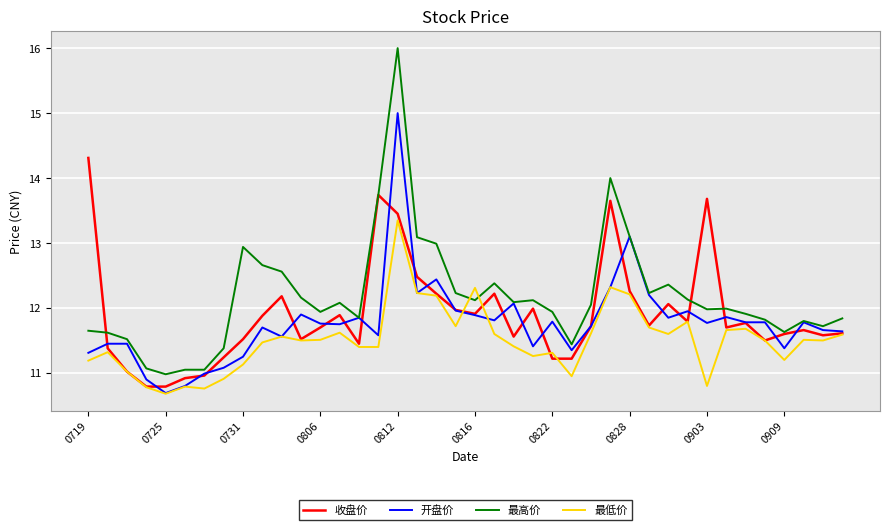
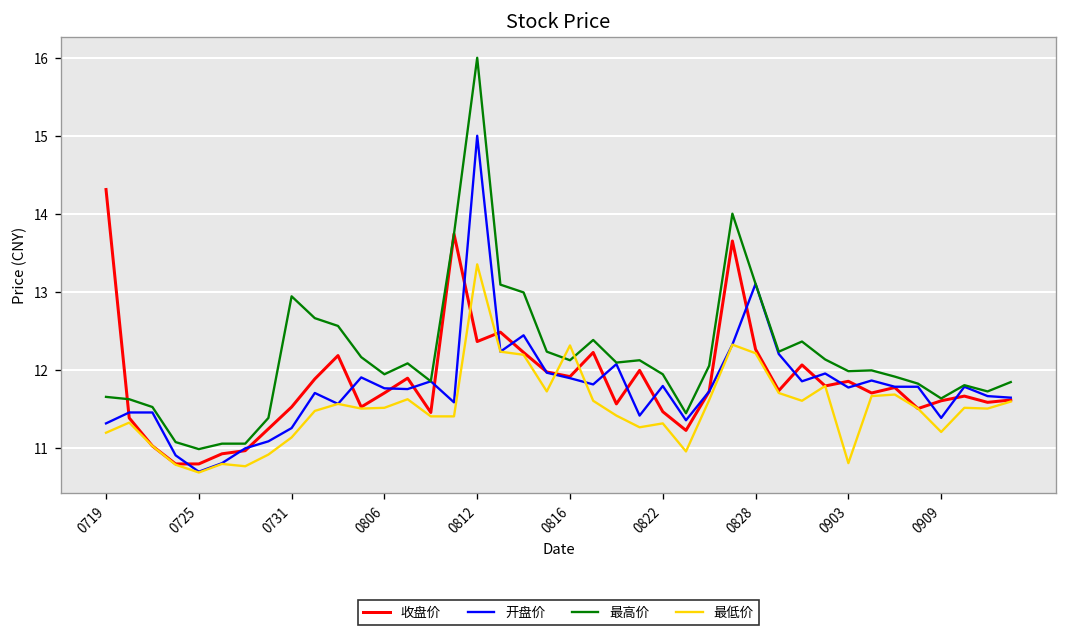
  {
    "收盘价": {
      "0719": 14.3,
      "0725": 10.8,
      "0731": 11.5,
      "0806": 11.7,
-     "0812": 13.5,
-     "0822": 11.2,
+     "0812": 12.4,
+     "0822": 11.5,
      "0828": 12.3,
-     "0903": 13.7
+     "0903": 11.9
    },
    "开盘价": {
      "0719": 11.3,
      "0731": 11.3,
      "0806": 11.8,
      "0812": 15.0,
      "0822": 11.8,
      "0903": 11.8,
      "0909": 11.4
    },
    "最高价": {
      "0719": 11.7,
      "0725": 11.0,
      "0731": 12.9,
      "0806": 11.9,
      "0812": 16.0,
      "0816": 12.1,
      "0822": 11.9,
      "0903": 12.0
    },
    "最低价": {
      "0719": 11.2,
      "0731": 11.1,
      "0806": 11.5,
      "0812": 13.4,
      "0816": 12.3,
      "0822": 11.3,
      "0828": 12.2,
      "0903": 10.8,
      "0909": 11.2
    }
  }
